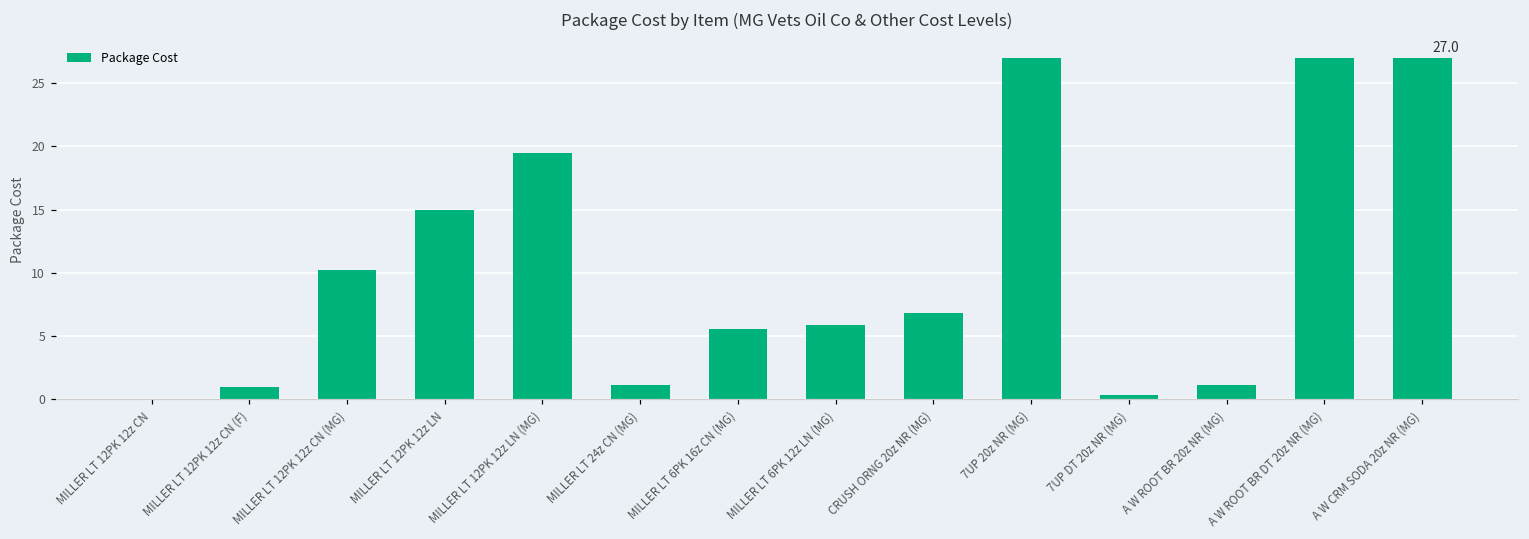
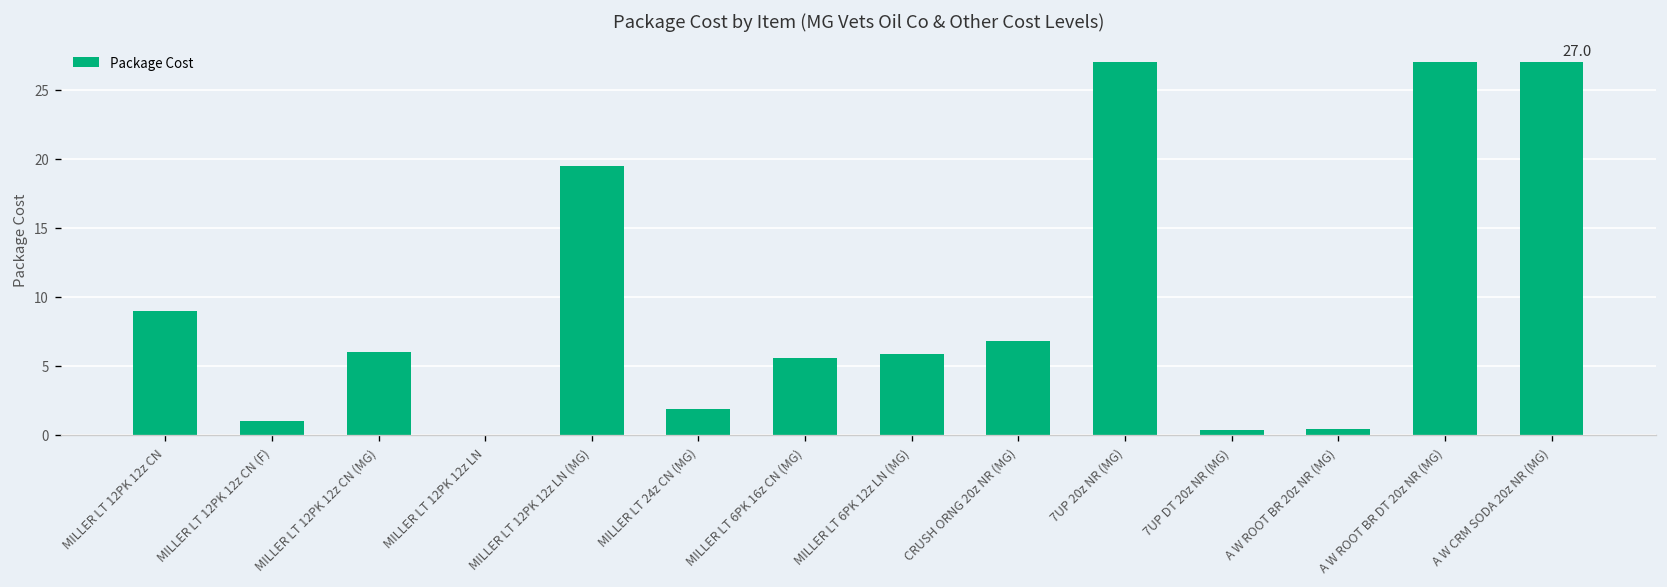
  {
-   "MILLER LT 12PK 12z CN": 0,
+   "MILLER LT 12PK 12z CN": 9,
    "MILLER LT 12PK 12z CN (F)": 1.0,
-   "MILLER LT 12PK 12z CN (MG)": 10.2,
-   "MILLER LT 12PK 12z LN": 15,
+   "MILLER LT 12PK 12z CN (MG)": 6.0,
+   "MILLER LT 12PK 12z LN": 0,
    "MILLER LT 12PK 12z LN (MG)": 19.5,
-   "MILLER LT 24z CN (MG)": 1.2,
+   "MILLER LT 24z CN (MG)": 1.9,
    "MILLER LT 6PK 16z CN (MG)": 5.6,
    "MILLER LT 6PK 12z LN (MG)": 5.9,
    "CRUSH ORNG 20z NR (MG)": 6.8,
    "7UP 20z NR (MG)": 27.0,
    "7UP DT 20z NR (MG)": 0.4,
-   "A W ROOT BR 20z NR (MG)": 1.1,
+   "A W ROOT BR 20z NR (MG)": 0.4,
    "A W ROOT BR DT 20z NR (MG)": 27.0
  }
